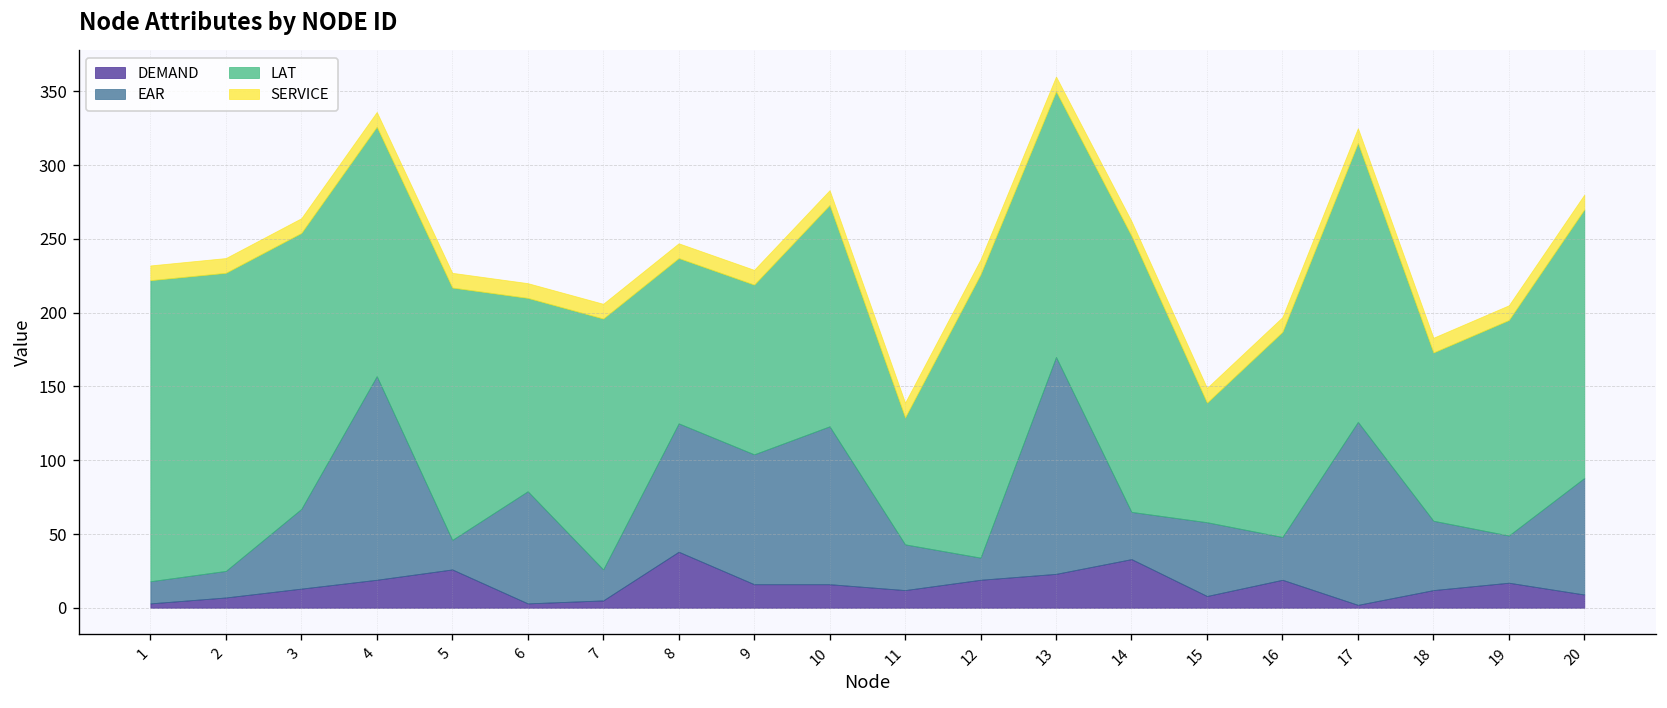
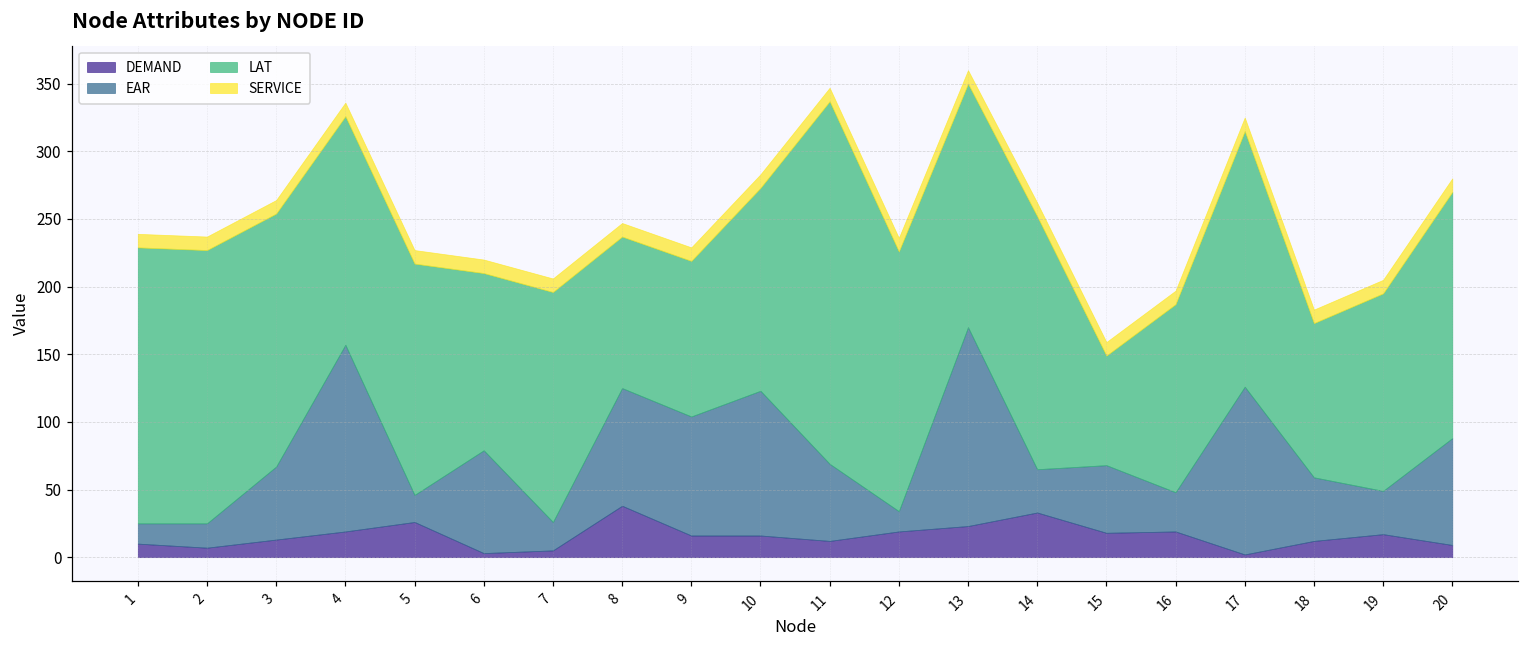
  {
    "DEMAND": {
-     "1": 3,
+     "1": 10,
      "2": 7,
      "3": 13,
      "4": 19,
      "5": 26,
      "6": 3,
      "7": 5,
      "8": 38,
      "9": 16,
      "10": 16,
      "11": 12,
      "12": 19,
      "13": 23,
      "14": 33,
-     "15": 8,
+     "15": 18,
      "16": 19,
      "18": 12,
      "19": 17,
      "20": 9
    },
    "EAR": {
      "1": 15,
      "2": 18,
      "3": 54,
      "4": 138,
      "5": 20,
      "6": 76,
      "7": 21,
      "8": 87,
      "9": 88,
      "10": 107,
-     "11": 31,
+     "11": 57,
      "12": 15,
      "13": 147,
      "14": 32,
      "15": 50,
      "16": 29,
      "17": 124,
      "18": 47,
      "19": 32,
      "20": 79
    },
    "LAT": {
      "1": 204,
      "2": 202,
      "3": 187,
      "4": 169,
      "5": 171,
      "6": 131,
      "7": 170,
      "8": 112,
      "9": 115,
      "10": 150,
-     "11": 86,
+     "11": 268,
      "12": 192,
      "13": 180,
      "14": 187,
      "15": 81,
      "16": 139,
      "17": 189,
      "18": 114,
      "19": 146,
      "20": 182
    },
    "SERVICE": {
      "1": 10,
      "2": 10,
      "3": 10,
      "4": 10,
      "5": 10,
      "6": 10,
      "7": 10,
      "8": 10,
      "9": 10,
      "10": 10,
      "11": 10,
      "12": 10,
      "13": 10,
      "14": 10,
      "15": 10,
      "16": 10,
      "17": 10,
      "18": 10,
      "19": 10,
      "20": 10
    }
  }
